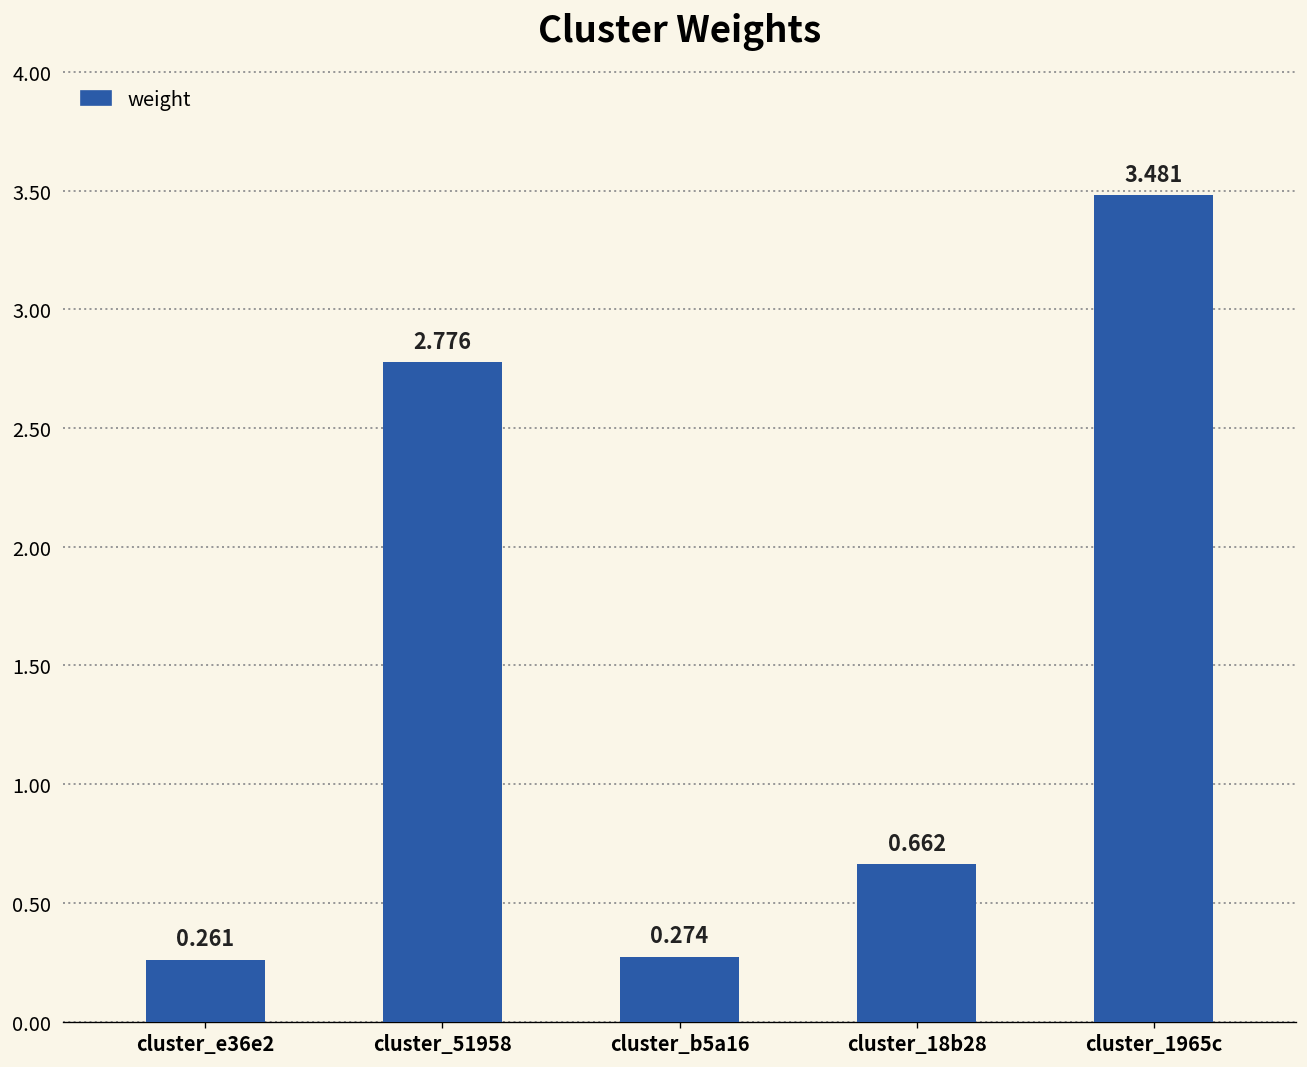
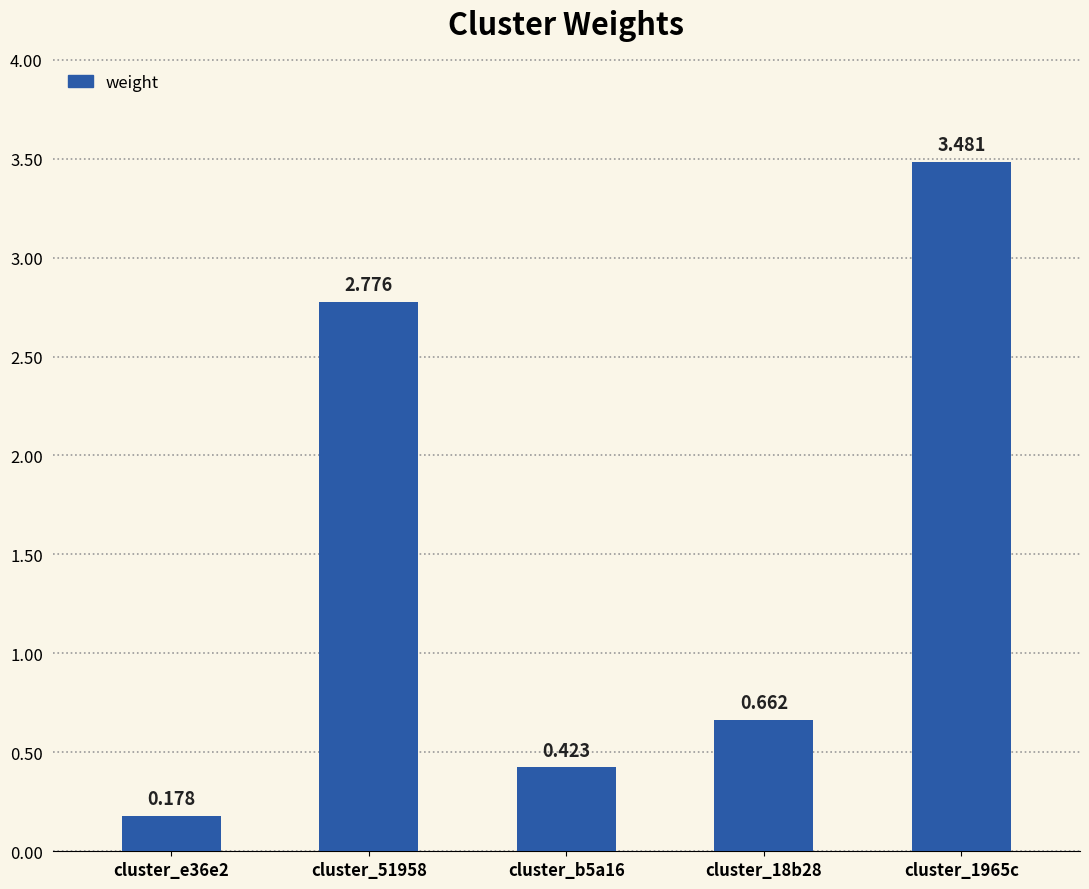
  {
-   "cluster_e36e2": 0.261,
+   "cluster_e36e2": 0.178,
    "cluster_51958": 2.776,
-   "cluster_b5a16": 0.274,
+   "cluster_b5a16": 0.423,
    "cluster_18b28": 0.662,
    "cluster_1965c": 3.481
  }
